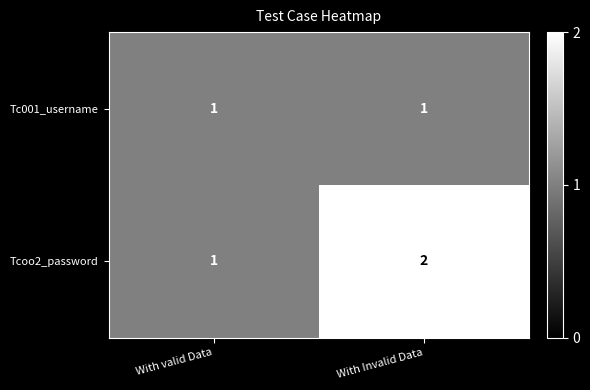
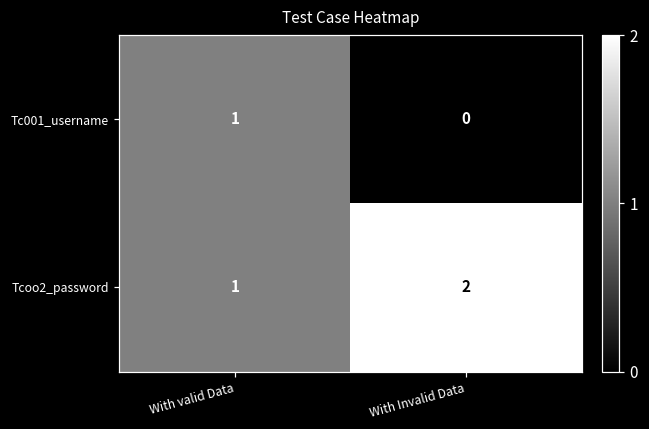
  {
    "Tc001_username": {
      "With valid Data": 1,
-     "With Invalid Data": 1
+     "With Invalid Data": 0
    },
    "Tcoo2_password": {
      "With valid Data": 1,
      "With Invalid Data": 2
    }
  }
